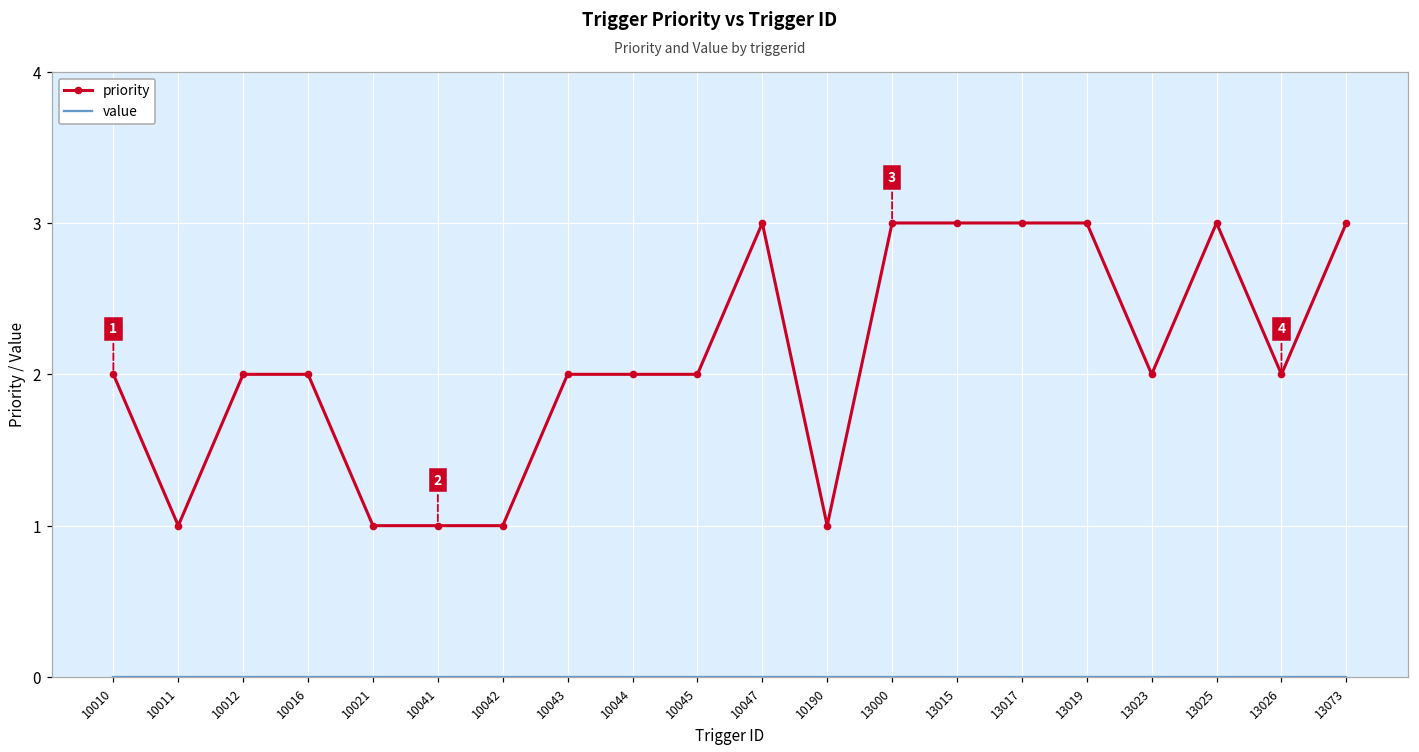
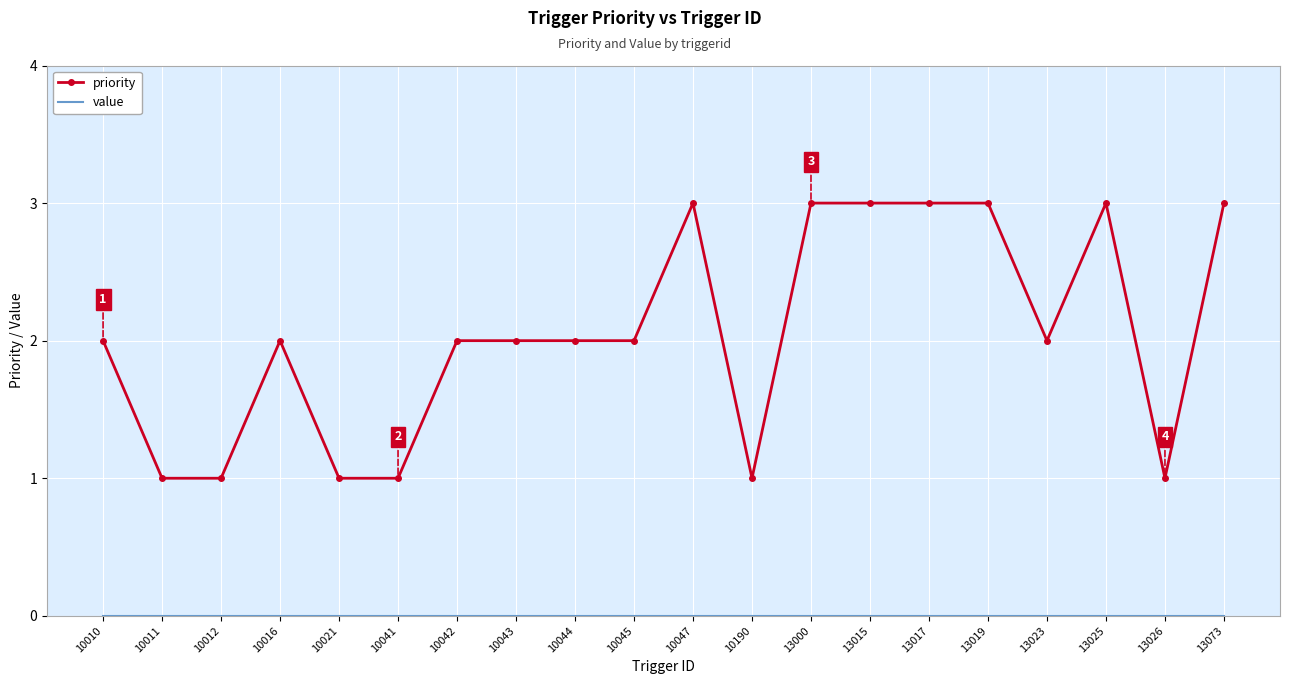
  {
    "priority": {
      "10011": 1,
-     "10012": 2,
+     "10012": 1,
      "10016": 2,
      "10021": 1,
-     "10042": 1,
+     "10042": 2,
      "10043": 2,
      "10044": 2,
      "10045": 2,
      "10047": 3,
      "10190": 1,
      "13015": 3,
      "13017": 3,
      "13019": 3,
      "13023": 2,
      "13025": 3,
-     "13026": 2,
+     "13026": 1,
      "13073": 3
    },
    "value": {
      "10010": 0,
      "10011": 0,
      "10012": 0,
      "10016": 0,
      "10021": 0,
      "10041": 0,
      "10042": 0,
      "10043": 0,
      "10044": 0,
      "10045": 0,
      "10047": 0,
      "10190": 0,
      "13000": 0,
      "13015": 0,
      "13017": 0,
      "13019": 0,
      "13023": 0,
      "13025": 0,
      "13026": 0,
      "13073": 0
    }
  }
